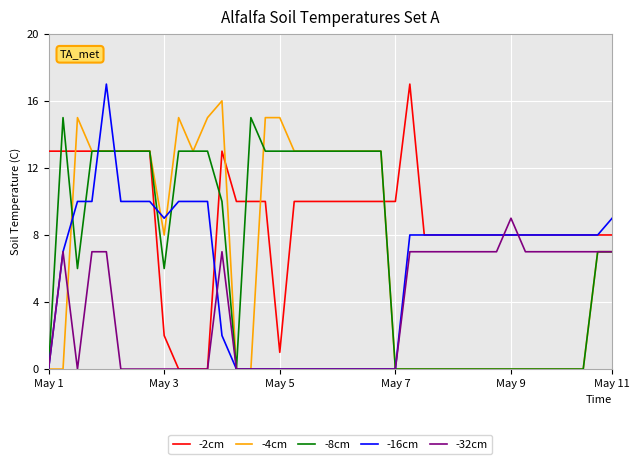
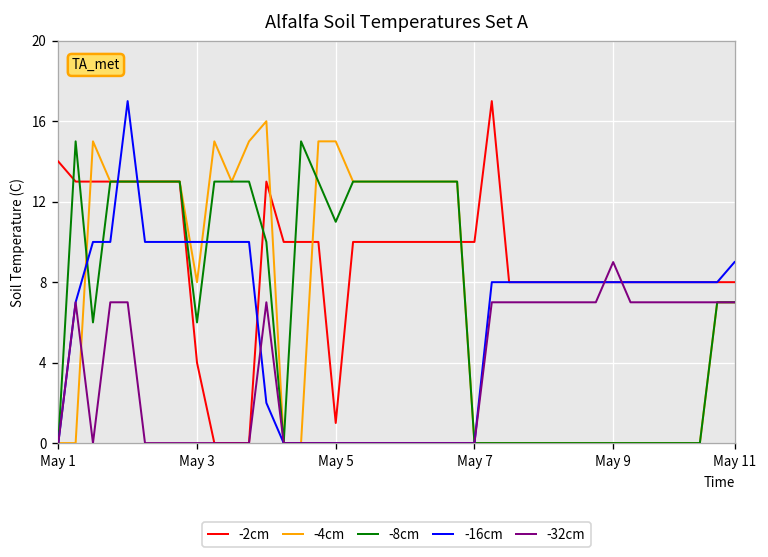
  {
    "-2cm": {
-     "May 1": 13,
-     "May 3": 2,
+     "May 1": 14,
+     "May 3": 4,
      "May 5": 1,
      "May 7": 10,
      "May 11": 8
    },
    "-4cm": {
      "May 3": 8,
      "May 5": 15
    },
    "-8cm": {
      "May 3": 6,
-     "May 5": 13
+     "May 5": 11
    },
    "-16cm": {
-     "May 3": 9,
+     "May 3": 10,
      "May 11": 9
    },
    "-32cm": {
      "May 3": 0,
      "May 9": 9
    }
  }
